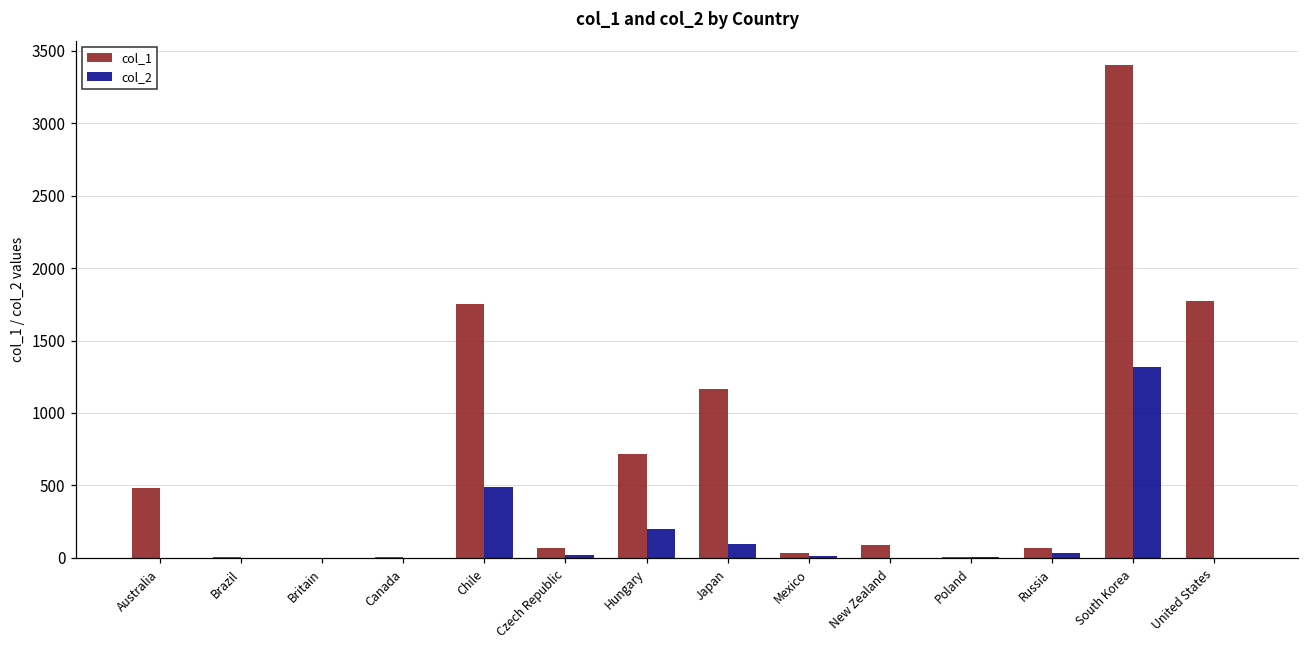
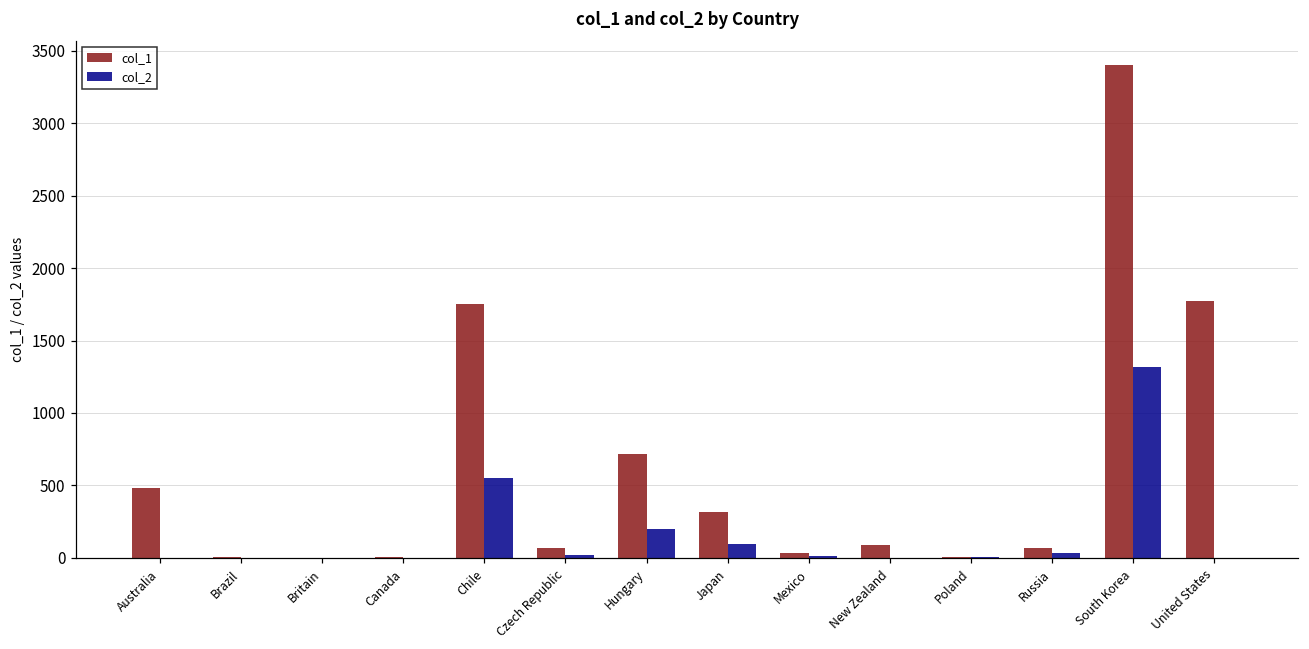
  {
    "col_1": {
      "Australia": 480,
      "Chile": 1750,
      "Czech Republic": 70,
      "Hungary": 720,
-     "Japan": 1160,
+     "Japan": 320,
      "Mexico": 30,
      "New Zealand": 90,
      "Russia": 70,
      "South Korea": 3400,
      "United States": 1780
    },
    "col_2": {
-     "Chile": 490,
+     "Chile": 550,
      "Hungary": 200,
      "Japan": 90,
      "Russia": 30,
      "South Korea": 1310
    }
  }
